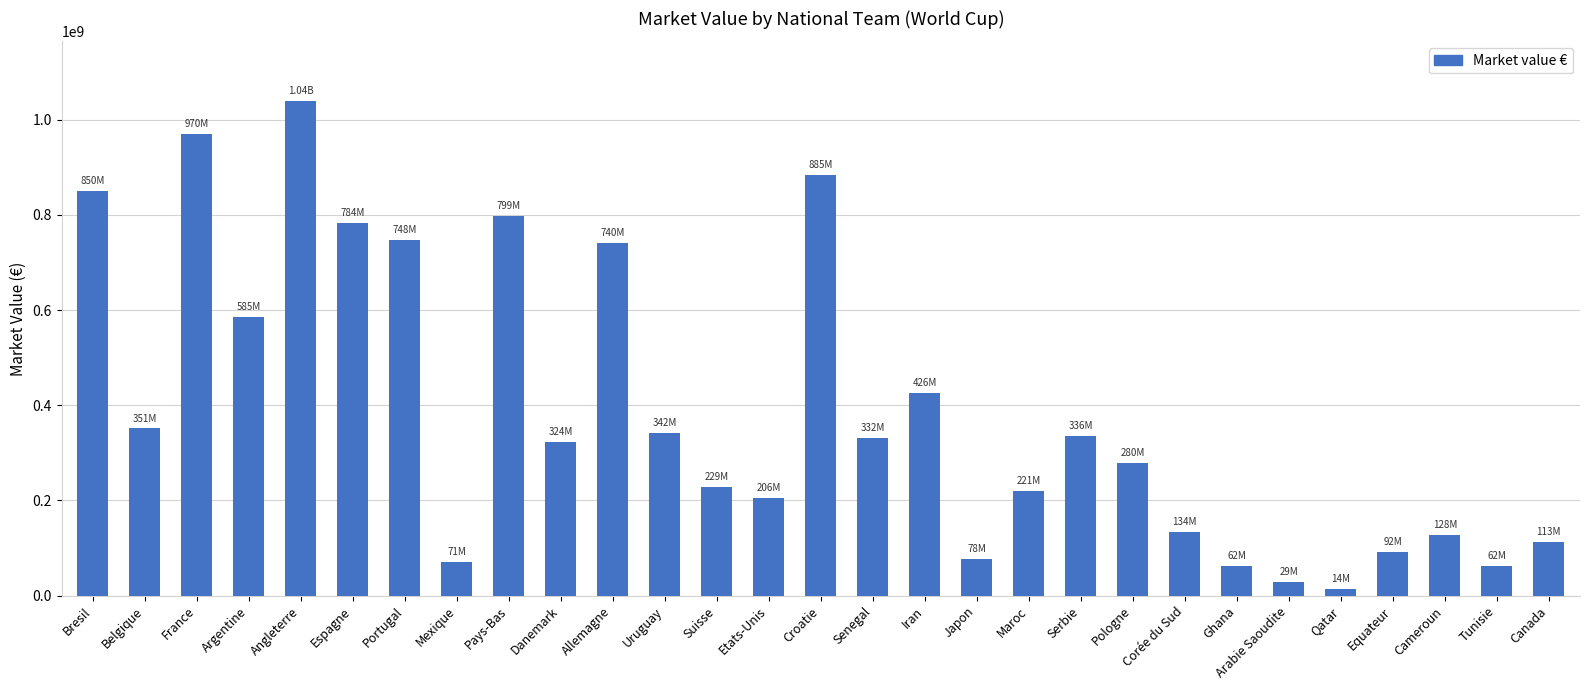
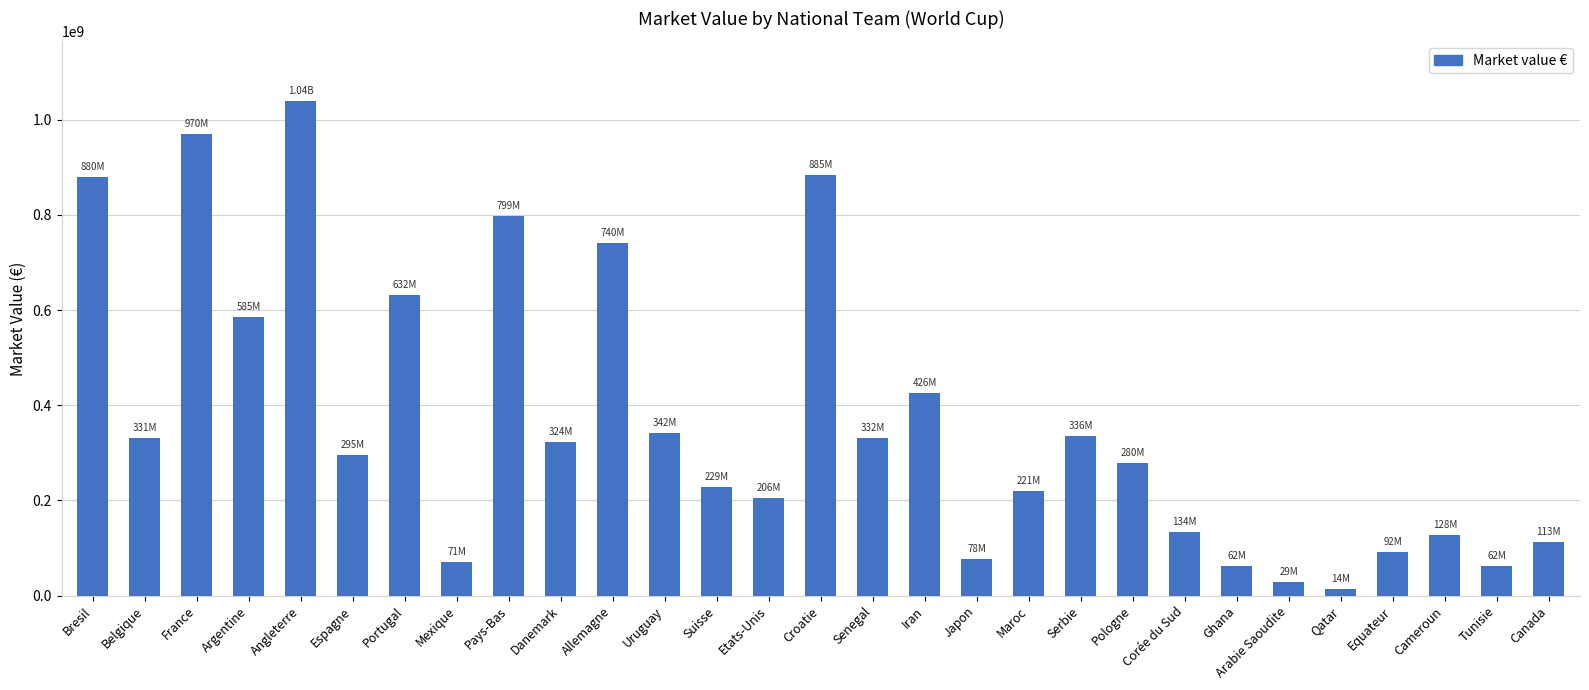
  {
-   "Bresil": "850M",
-   "Belgique": "351M",
+   "Bresil": "880M",
+   "Belgique": "331M",
    "France": "970M",
    "Argentine": "585M",
    "Angleterre": "1.04B",
-   "Espagne": "784M",
-   "Portugal": "748M",
+   "Espagne": "295M",
+   "Portugal": "632M",
    "Mexique": "71M",
    "Pays-Bas": "799M",
    "Danemark": "324M",
    "Allemagne": "740M",
    "Uruguay": "342M",
    "Suisse": "229M",
    "Etats-Unis": "206M",
    "Croatie": "885M",
    "Senegal": "332M",
    "Iran": "426M",
    "Japon": "78M",
    "Maroc": "221M",
    "Serbie": "336M",
    "Pologne": "280M",
    "Corée du Sud": "134M",
    "Ghana": "62M",
    "Arabie Saoudite": "29M",
    "Qatar": "14M",
    "Equateur": "92M",
    "Cameroun": "128M",
    "Tunisie": "62M",
    "Canada": "113M"
  }
